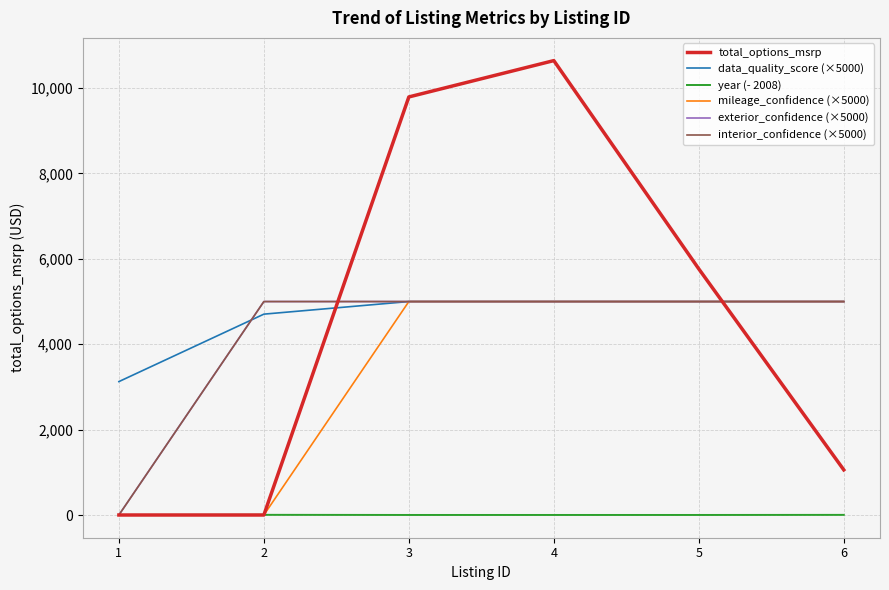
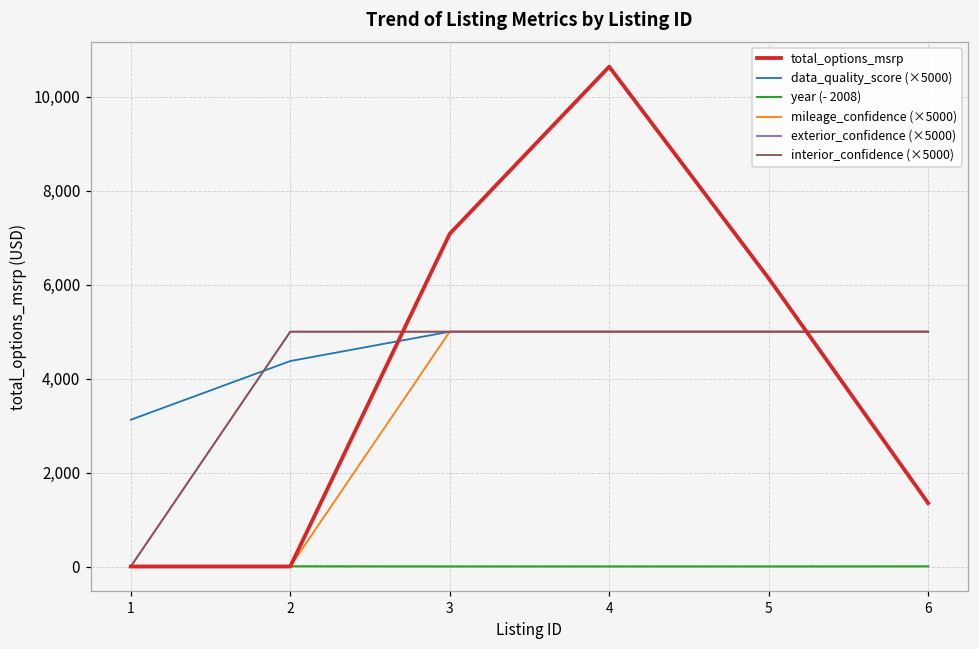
  {
    "total_options_msrp": {
-     "3": "9,800",
+     "3": "7,100",
      "4": "10,600",
-     "5": "5,800",
-     "6": "1,100"
+     "5": "6,100",
+     "6": "1,400"
    },
    "data_quality_score (×5000)": {
      "1": "3,100",
-     "2": "4,700"
+     "2": "4,400"
    },
    "year (- 2008)": {
      "3": "0",
      "4": "0",
      "5": "0",
      "6": "0"
    },
    "interior_confidence (×5000)": {
      "2": "5,000"
    }
  }
